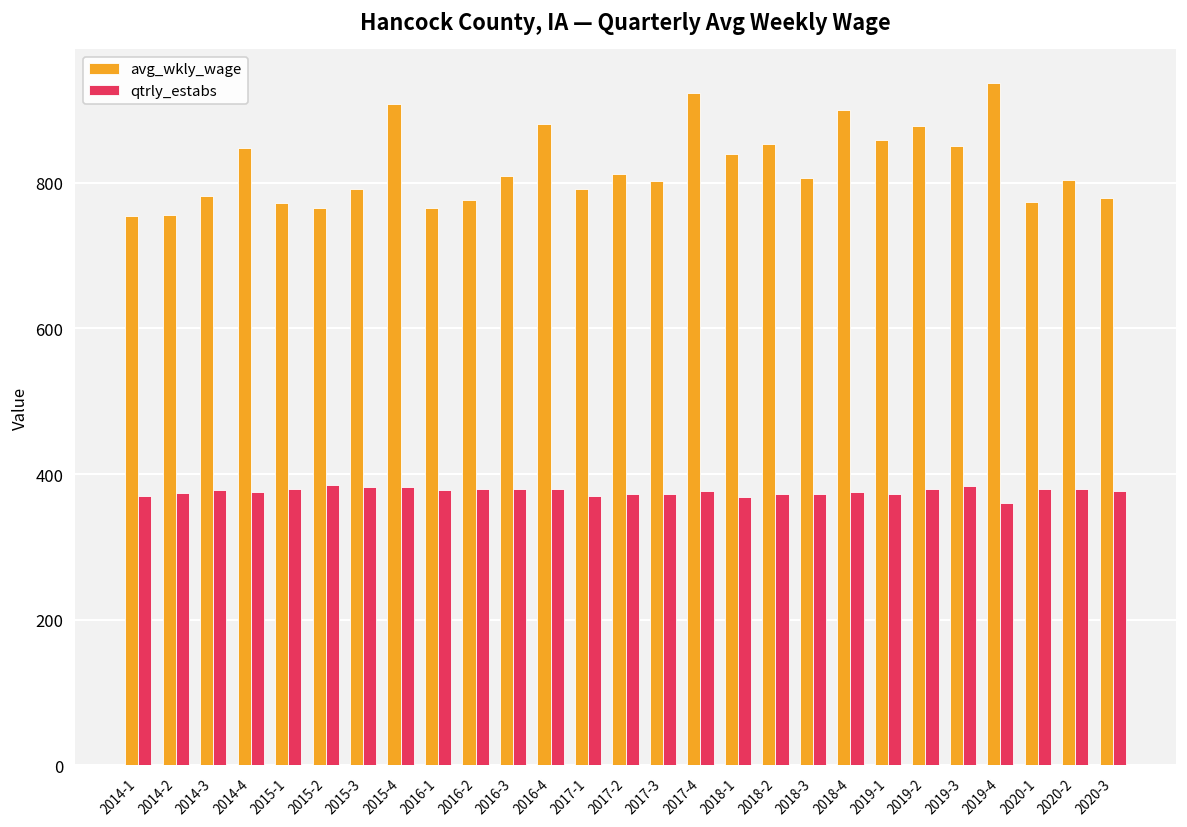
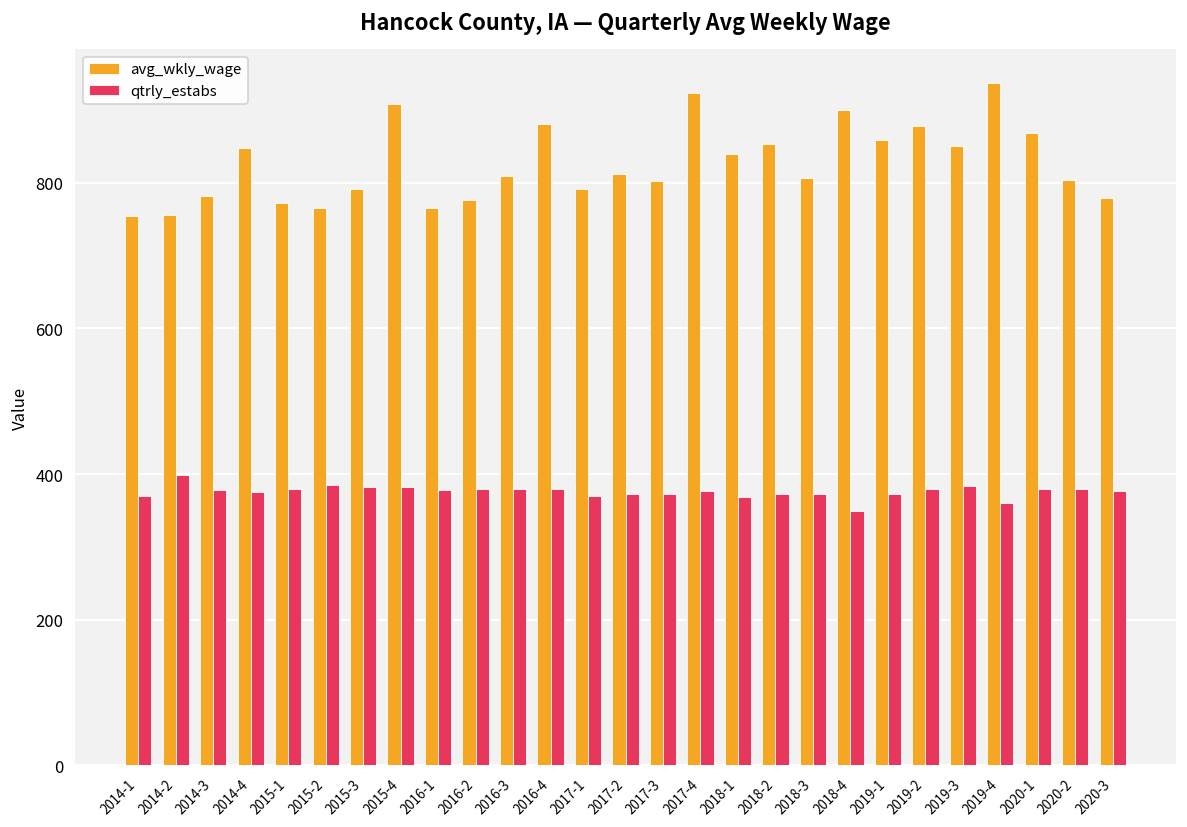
  {
    "avg_wkly_wage": {
      "2014-1": 760,
      "2014-2": 760,
      "2014-3": 780,
      "2014-4": 850,
      "2015-1": 770,
      "2015-2": 770,
      "2015-3": 790,
      "2015-4": 910,
      "2016-1": 770,
      "2016-2": 780,
      "2016-3": 810,
      "2016-4": 880,
      "2017-1": 790,
      "2017-2": 810,
      "2017-3": 800,
      "2017-4": 920,
      "2018-1": 840,
      "2018-2": 850,
      "2018-3": 810,
      "2018-4": 900,
      "2019-1": 860,
      "2019-2": 880,
      "2019-3": 850,
      "2019-4": 940,
-     "2020-1": 770,
+     "2020-1": 870,
      "2020-2": 800,
      "2020-3": 780
    },
    "qtrly_estabs": {
      "2014-1": 370,
-     "2014-2": 370,
+     "2014-2": 400,
      "2014-3": 380,
      "2014-4": 380,
      "2015-1": 380,
      "2015-2": 390,
      "2015-3": 380,
      "2015-4": 380,
      "2016-1": 380,
      "2016-2": 380,
      "2016-3": 380,
      "2016-4": 380,
      "2017-1": 370,
      "2017-2": 370,
      "2017-3": 370,
      "2017-4": 380,
      "2018-1": 370,
      "2018-2": 370,
      "2018-3": 370,
-     "2018-4": 380,
+     "2018-4": 350,
      "2019-1": 370,
      "2019-2": 380,
      "2019-3": 380,
      "2019-4": 360,
      "2020-1": 380,
      "2020-2": 380,
      "2020-3": 380
    }
  }
